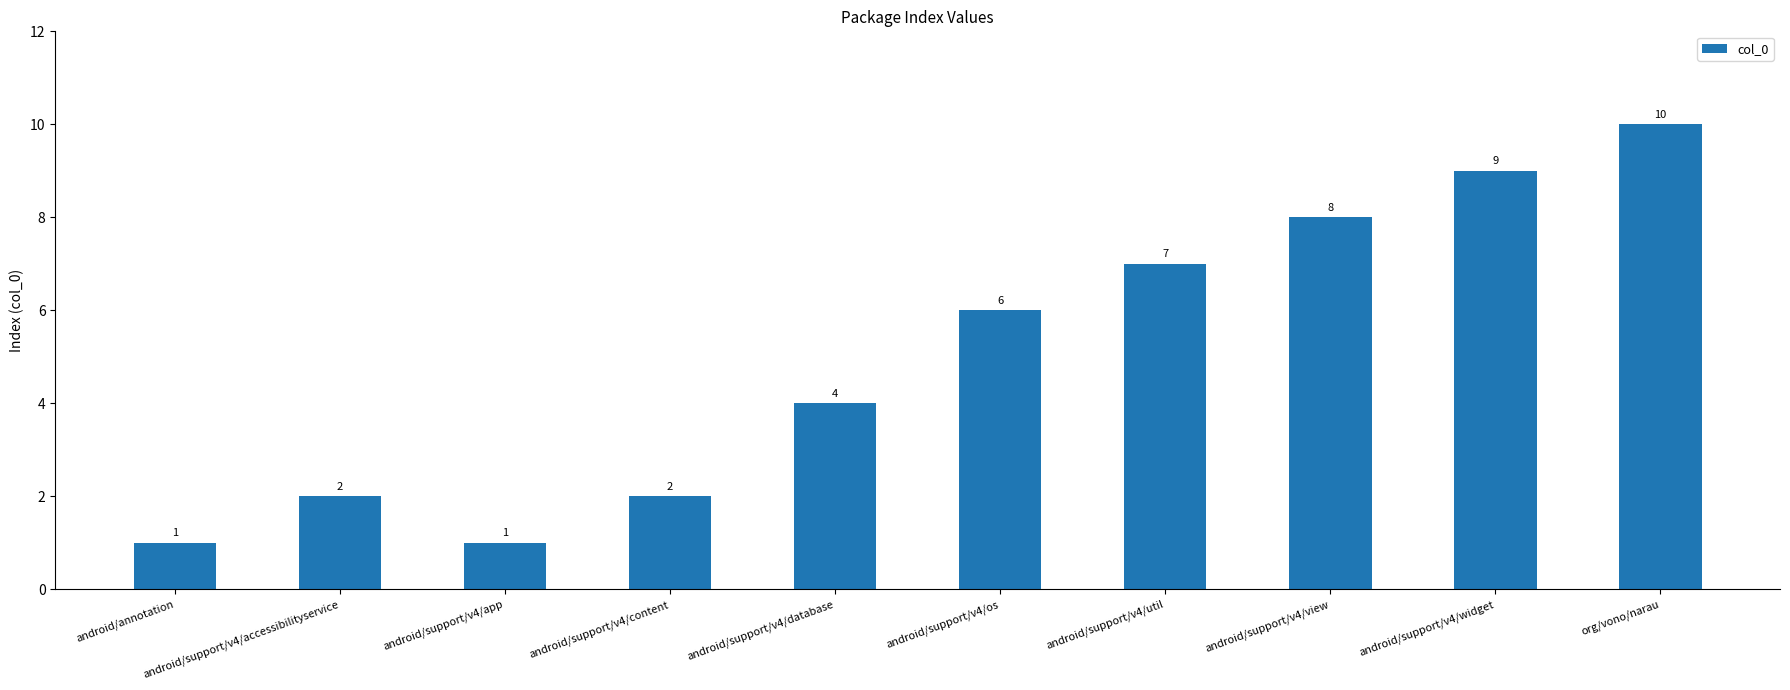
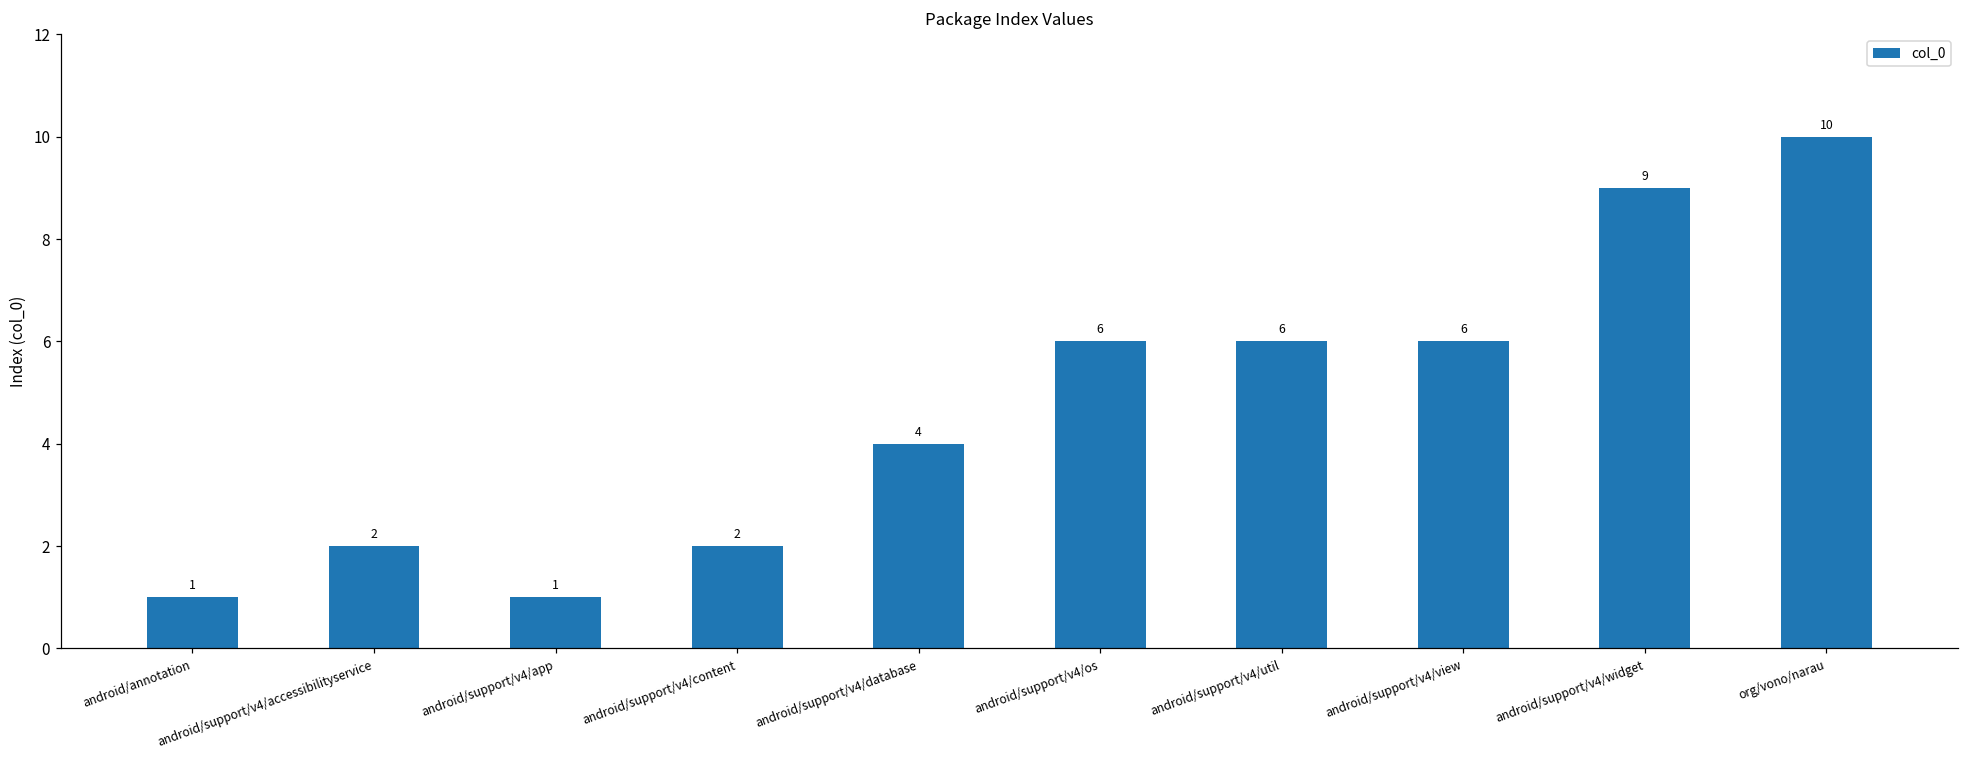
  {
    "android/annotation": 1,
    "android/support/v4/accessibilityservice": 2,
    "android/support/v4/app": 1,
    "android/support/v4/content": 2,
    "android/support/v4/database": 4,
    "android/support/v4/os": 6,
-   "android/support/v4/util": 7,
-   "android/support/v4/view": 8,
+   "android/support/v4/util": 6,
+   "android/support/v4/view": 6,
    "android/support/v4/widget": 9,
    "org/vono/narau": 10
  }
